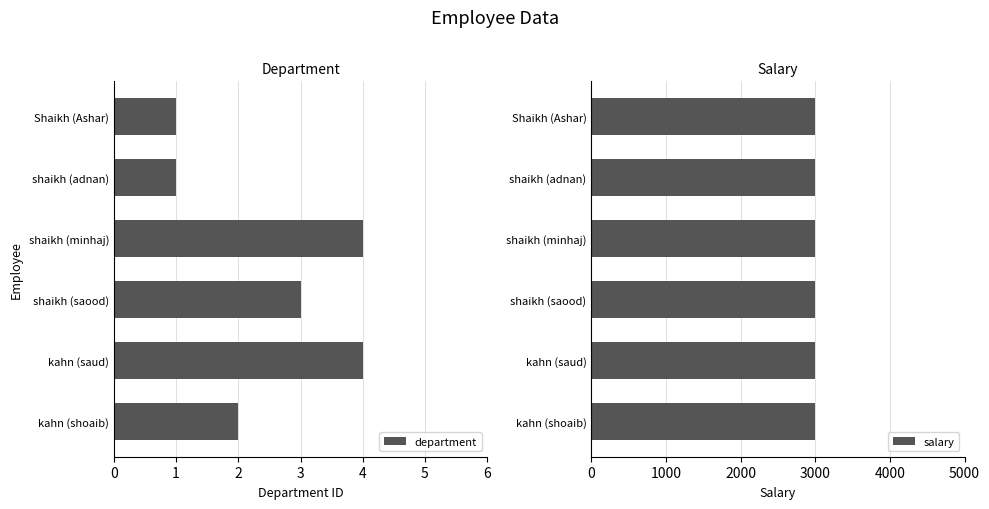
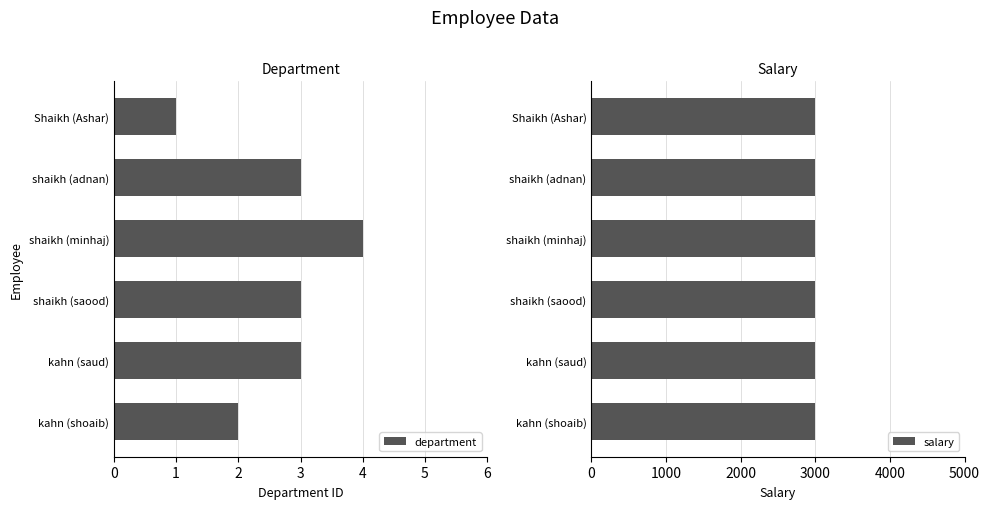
  {
    "Department": {
      "Shaikh (Ashar)": 1,
-     "shaikh (adnan)": 1,
+     "shaikh (adnan)": 3,
      "shaikh (minhaj)": 4,
      "shaikh (saood)": 3,
-     "kahn (saud)": 4,
+     "kahn (saud)": 3,
      "kahn (shoaib)": 2
    },
    "Salary": {
      "Shaikh (Ashar)": 3000,
      "shaikh (adnan)": 3000,
      "shaikh (minhaj)": 3000,
      "shaikh (saood)": 3000,
      "kahn (saud)": 3000,
      "kahn (shoaib)": 3000
    }
  }
